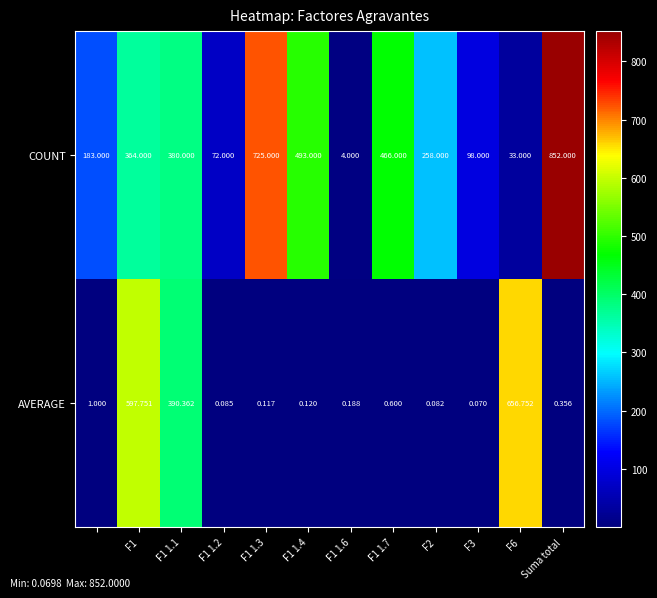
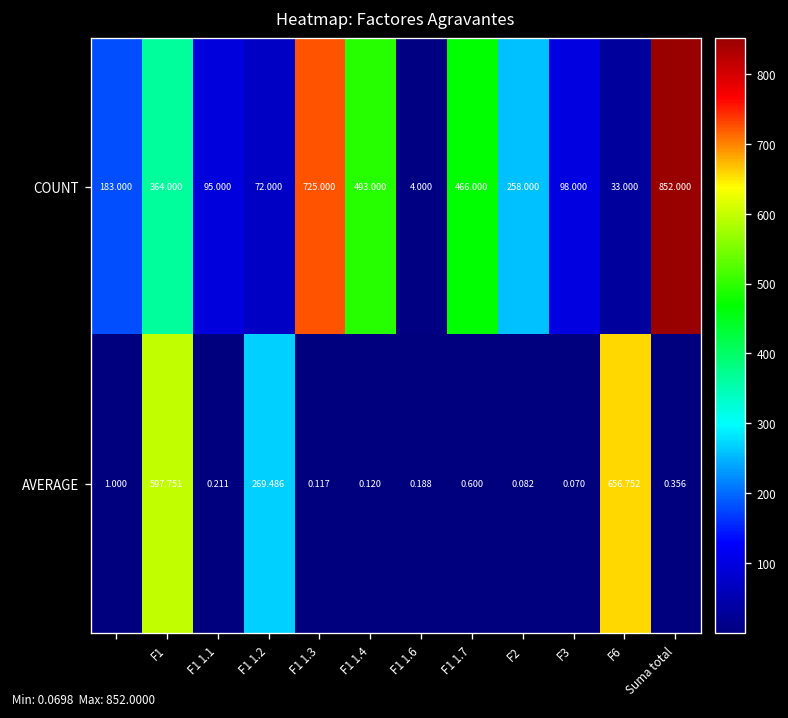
  {
    "COUNT": {
      "F1": 364.000,
-     "F1 1.1": 380.000,
+     "F1 1.1": 95.000,
      "F1 1.2": 72.000,
      "F1 1.3": 725.000,
      "F1 1.4": 493.000,
      "F1 1.6": 4.000,
      "F1 1.7": 466.000,
      "F2": 258.000,
      "F3": 98.000,
      "F6": 33.000,
      "Suma total": 852.000
    },
    "AVERAGE": {
      "F1": 597.751,
-     "F1 1.1": 390.362,
-     "F1 1.2": 0.085,
+     "F1 1.1": 0.211,
+     "F1 1.2": 269.486,
      "F1 1.3": 0.117,
      "F1 1.4": 0.120,
      "F1 1.6": 0.188,
      "F1 1.7": 0.600,
      "F2": 0.082,
      "F3": 0.070,
      "F6": 656.752,
      "Suma total": 0.356
    }
  }
